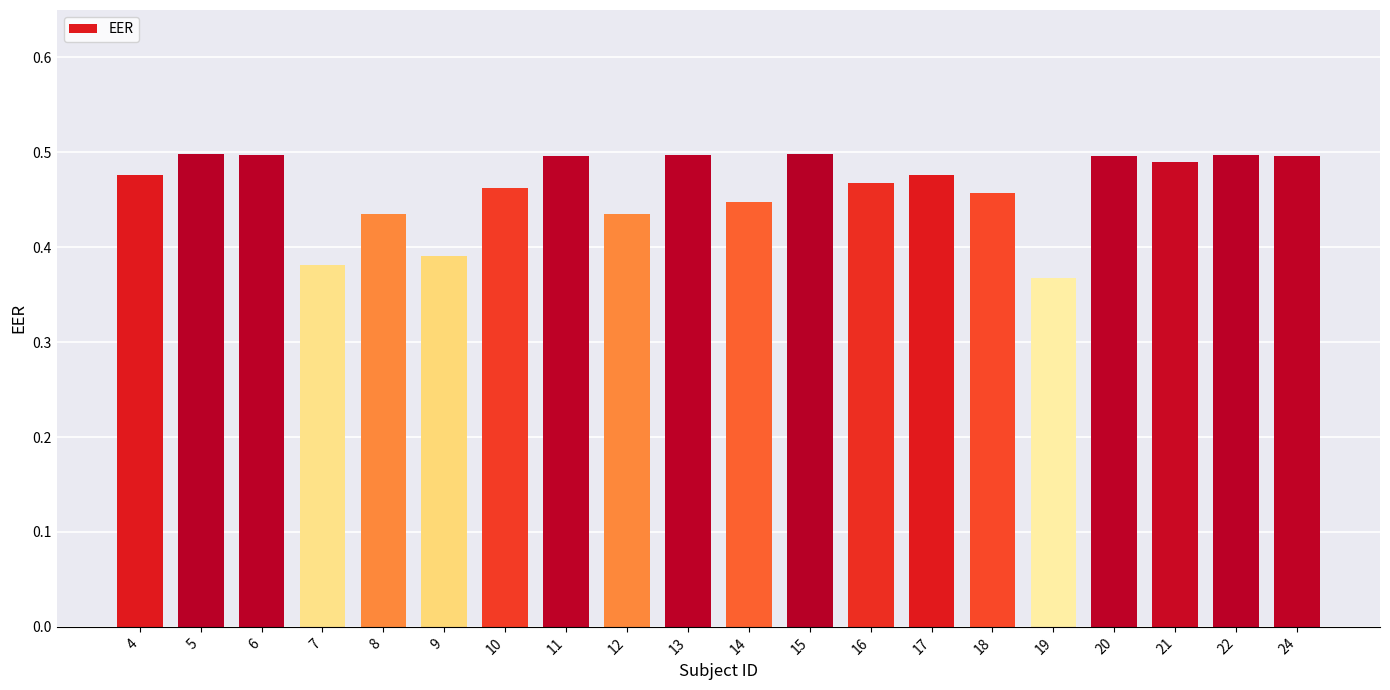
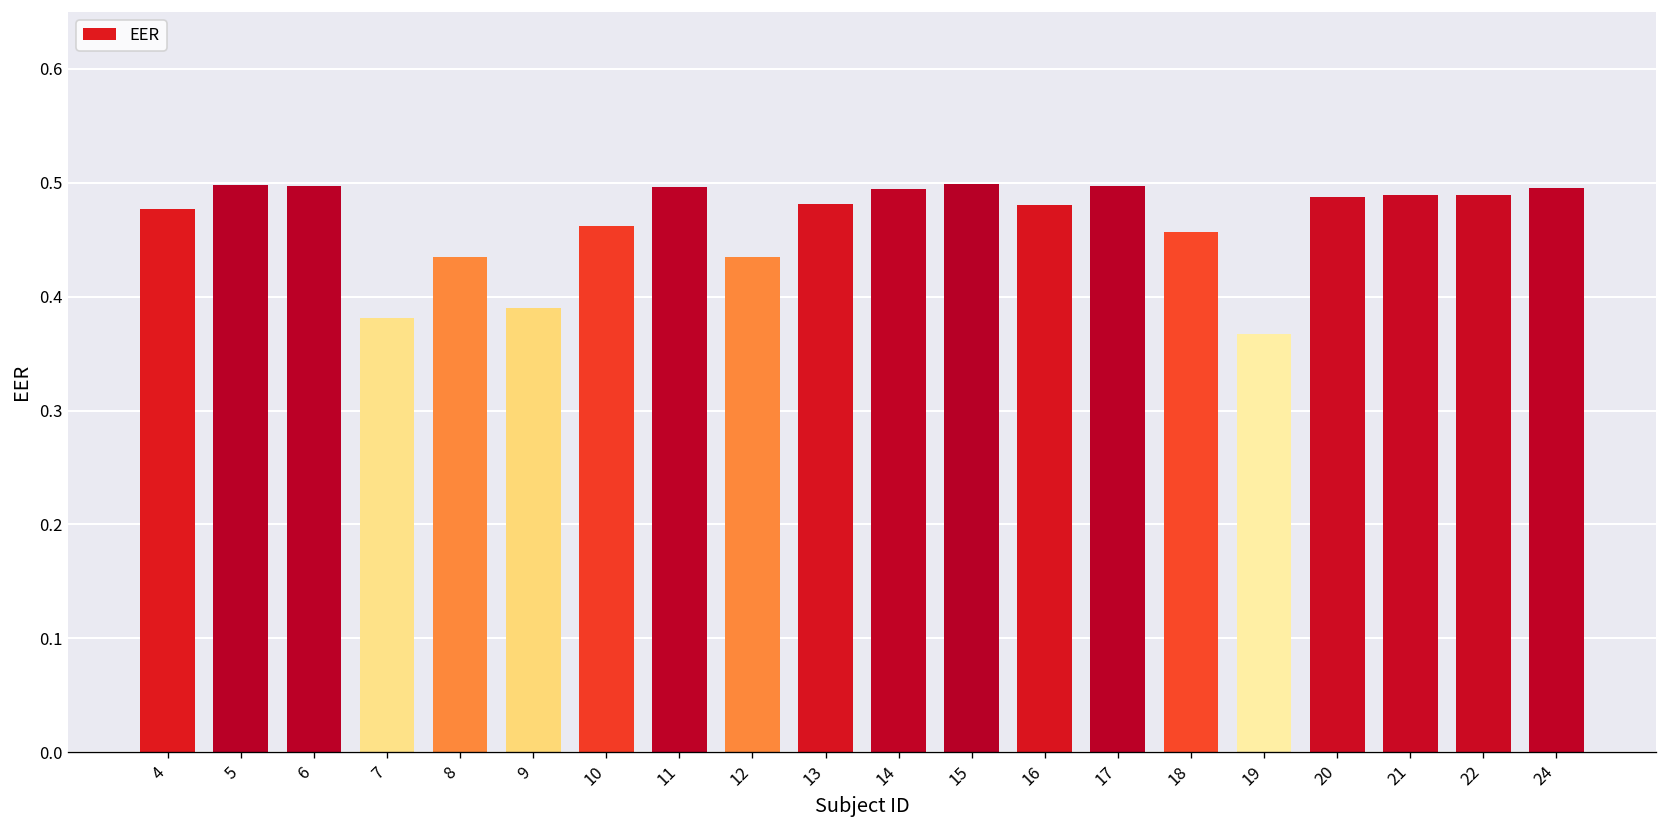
  {
    "4": 0.48,
    "5": 0.50,
    "6": 0.50,
    "7": 0.38,
    "8": 0.43,
    "9": 0.39,
    "10": 0.46,
    "11": 0.50,
    "12": 0.44,
-   "13": 0.50,
-   "14": 0.45,
+   "13": 0.48,
+   "14": 0.49,
    "15": 0.50,
-   "16": 0.47,
-   "17": 0.48,
+   "16": 0.48,
+   "17": 0.50,
    "18": 0.46,
    "19": 0.37,
-   "20": 0.50,
+   "20": 0.49,
    "21": 0.49,
-   "22": 0.50,
+   "22": 0.49,
    "24": 0.50
  }
